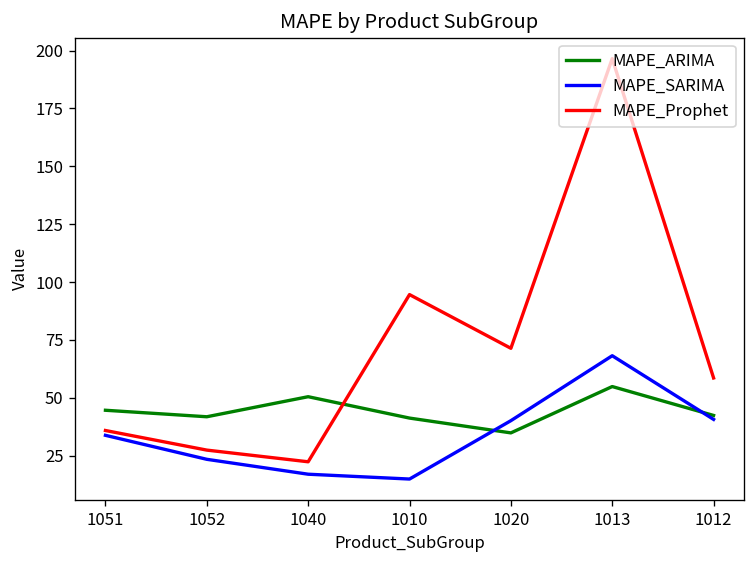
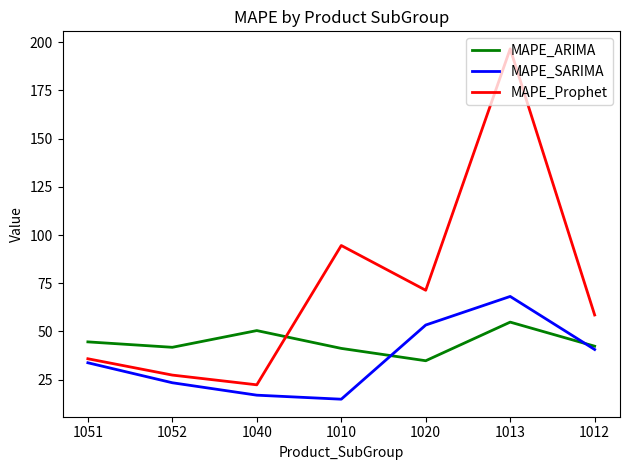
  {
    "MAPE_ARIMA": {
      "1051": 45,
      "1052": 42,
      "1040": 50,
      "1010": 41,
      "1020": 35,
      "1013": 55,
      "1012": 42
    },
    "MAPE_SARIMA": {
      "1051": 34,
      "1052": 23,
      "1040": 17,
      "1010": 15,
-     "1020": 40,
+     "1020": 53,
      "1013": 68,
      "1012": 41
    },
    "MAPE_Prophet": {
      "1051": 36,
      "1052": 27,
      "1040": 22,
      "1010": 95,
      "1020": 71,
      "1012": 59
    }
  }
